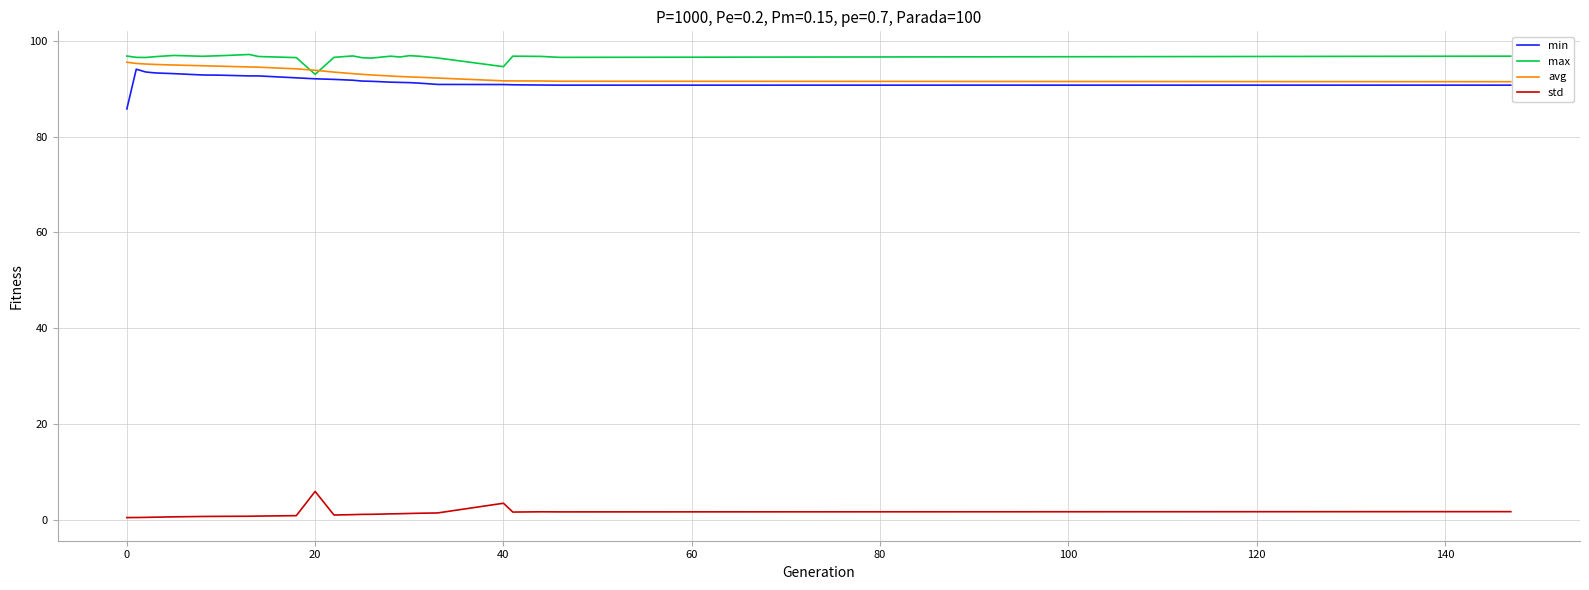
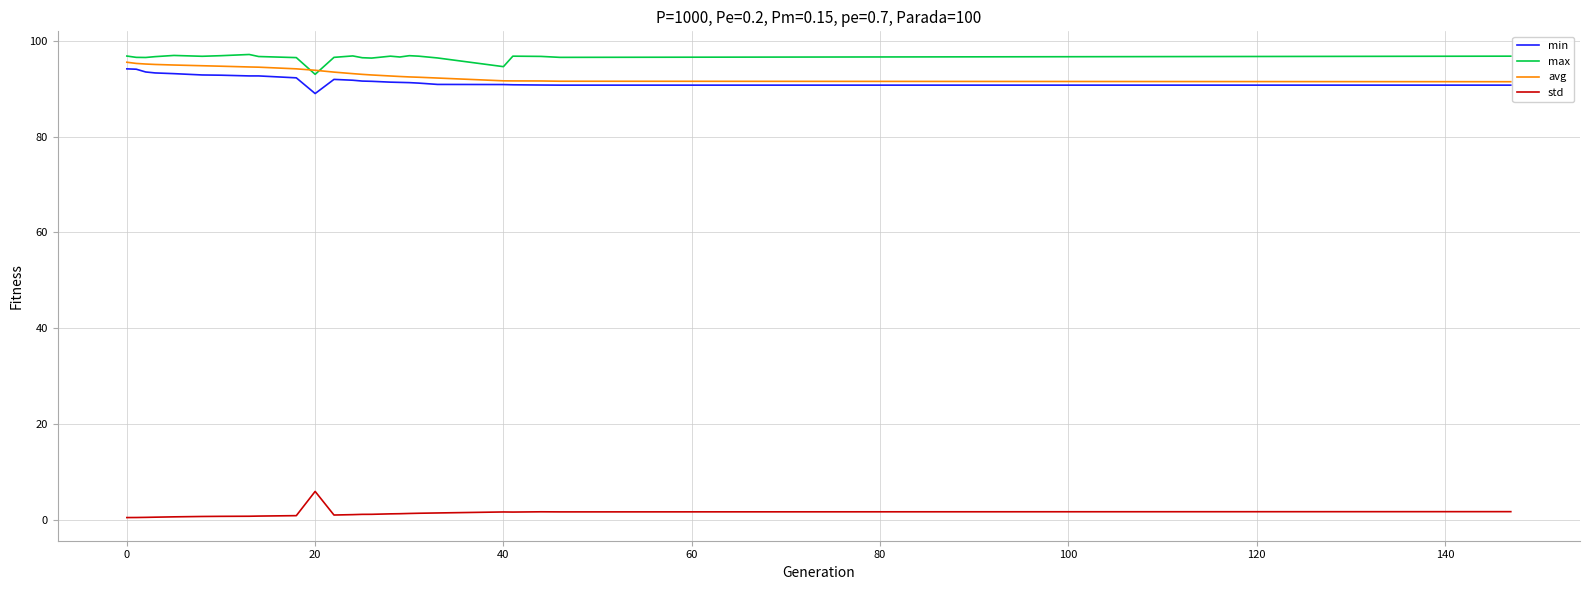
  {
    "min": {
-     "0": 86,
-     "20": 92,
+     "0": 94,
+     "20": 89,
      "40": 91
    },
    "max": {
      "0": 97,
      "20": 93,
      "40": 95
    },
    "avg": {
      "0": 96,
      "20": 94,
      "40": 92
    },
    "std": {
      "0": 0,
      "20": 6,
-     "40": 3
+     "40": 2
    }
  }
